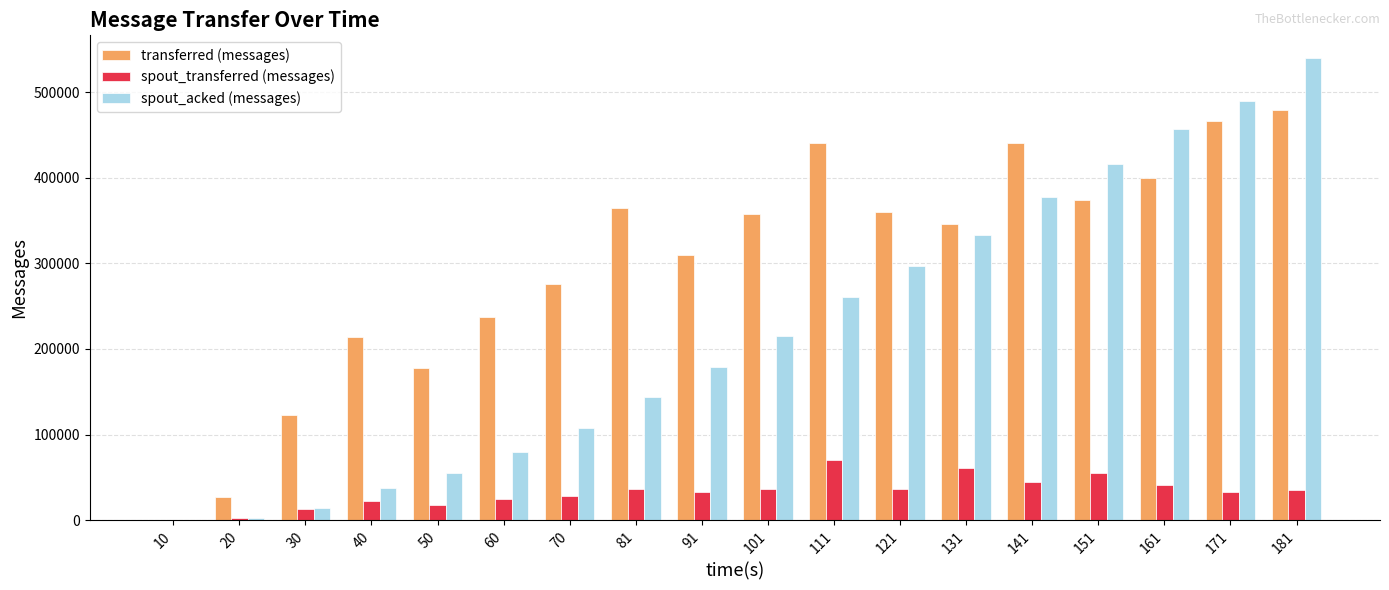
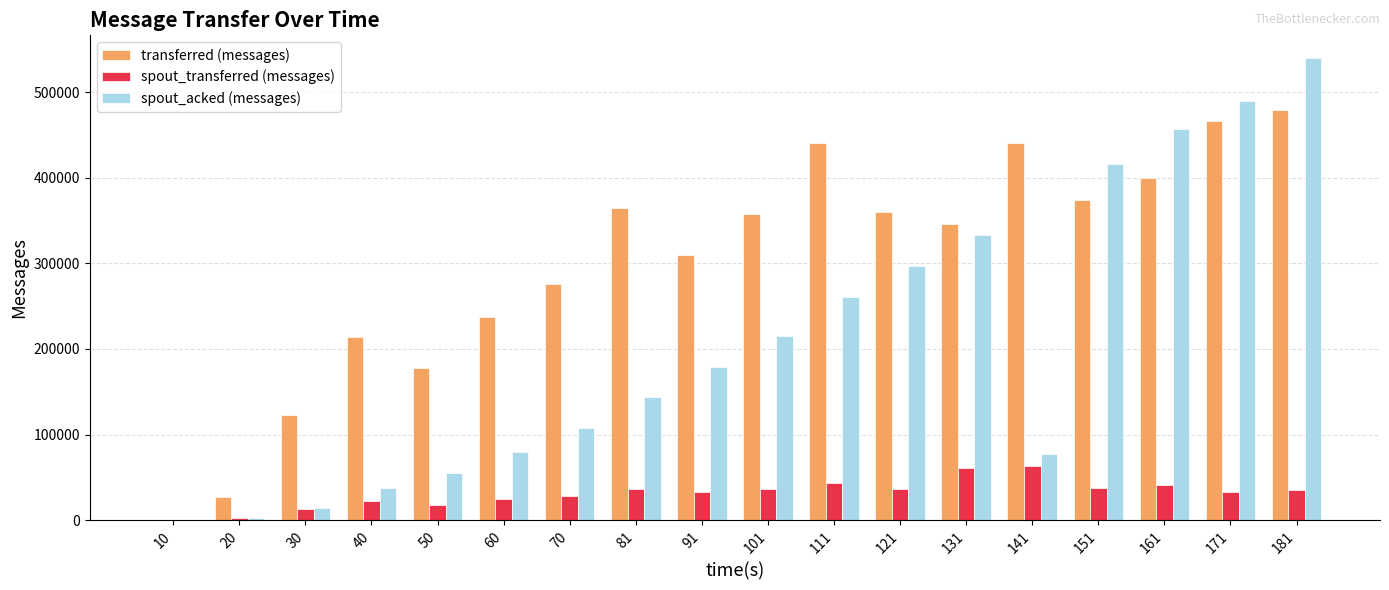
  {
    "transferred (messages)": {
      "10": 0,
      "20": 30000,
      "30": 120000,
      "40": 210000,
      "50": 180000,
      "60": 240000,
      "70": 280000,
      "81": 360000,
      "91": 310000,
      "101": 360000,
      "111": 440000,
      "121": 360000,
      "131": 350000,
      "141": 440000,
      "151": 370000,
      "161": 400000,
      "171": 470000,
      "181": 480000
    },
    "spout_transferred (messages)": {
      "10": 0,
      "30": 10000,
      "40": 20000,
      "50": 20000,
      "60": 20000,
      "70": 30000,
      "81": 40000,
      "91": 30000,
      "101": 40000,
-     "111": 70000,
+     "111": 40000,
      "121": 40000,
      "131": 60000,
-     "141": 40000,
-     "151": 50000,
+     "141": 60000,
+     "151": 40000,
      "161": 40000,
      "171": 30000,
      "181": 30000
    },
    "spout_acked (messages)": {
      "10": 0,
      "30": 10000,
      "40": 40000,
      "50": 50000,
      "60": 80000,
      "70": 110000,
      "81": 140000,
      "91": 180000,
      "101": 220000,
      "111": 260000,
      "121": 300000,
      "131": 330000,
-     "141": 380000,
+     "141": 80000,
      "151": 420000,
      "161": 460000,
      "171": 490000,
      "181": 540000
    }
  }
